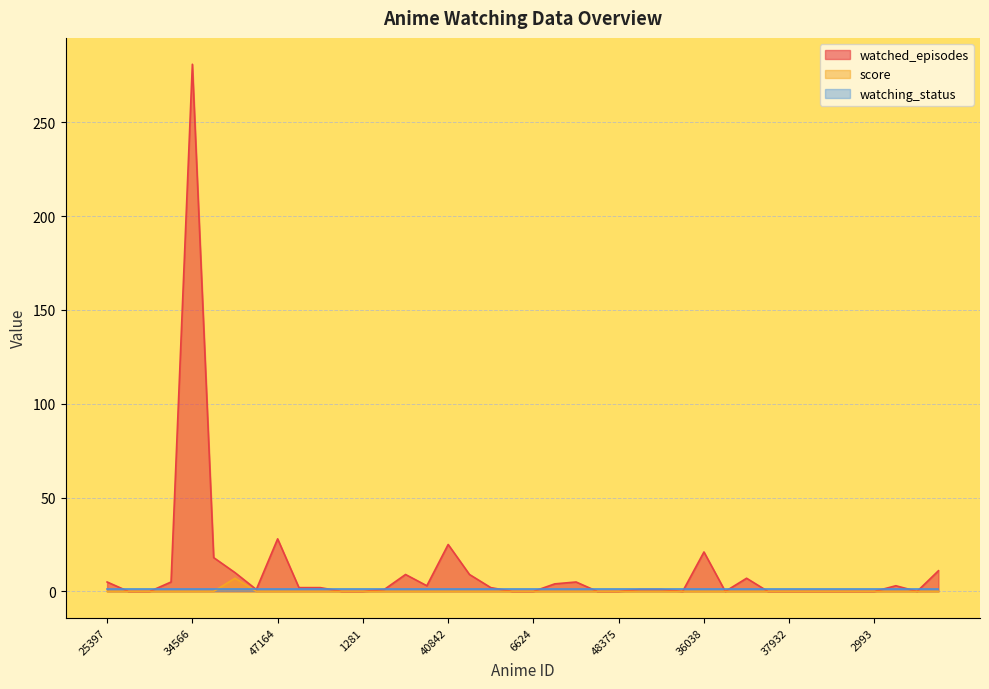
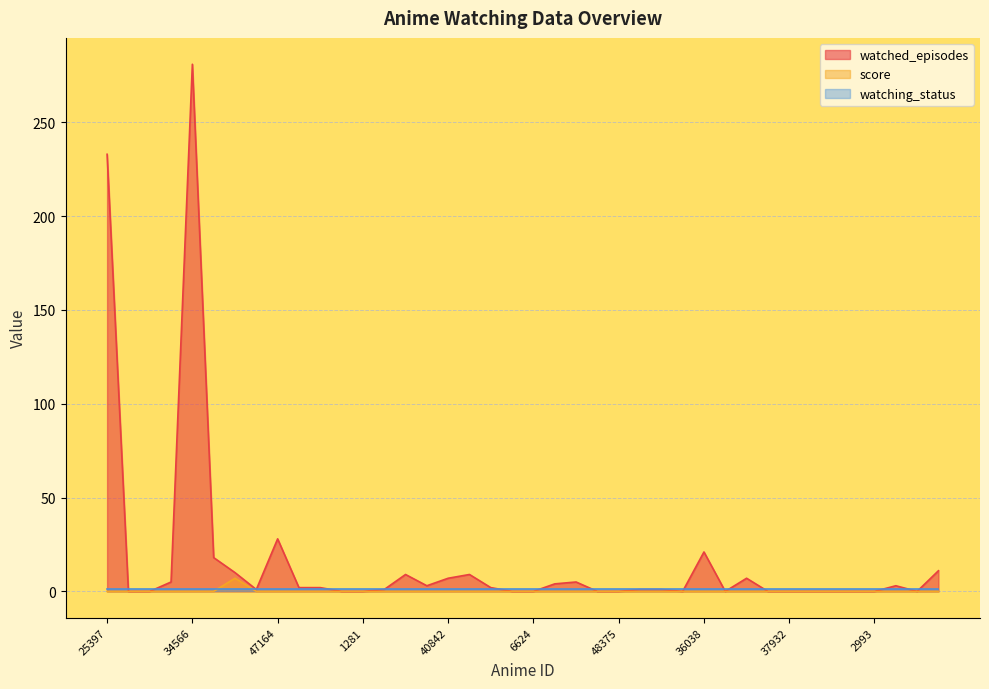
  {
    "watched_episodes": {
-     "25397": 5,
+     "25397": 233,
      "34566": 281,
      "47164": 28,
-     "40842": 25,
+     "40842": 7,
      "36038": 21
    }
  }
